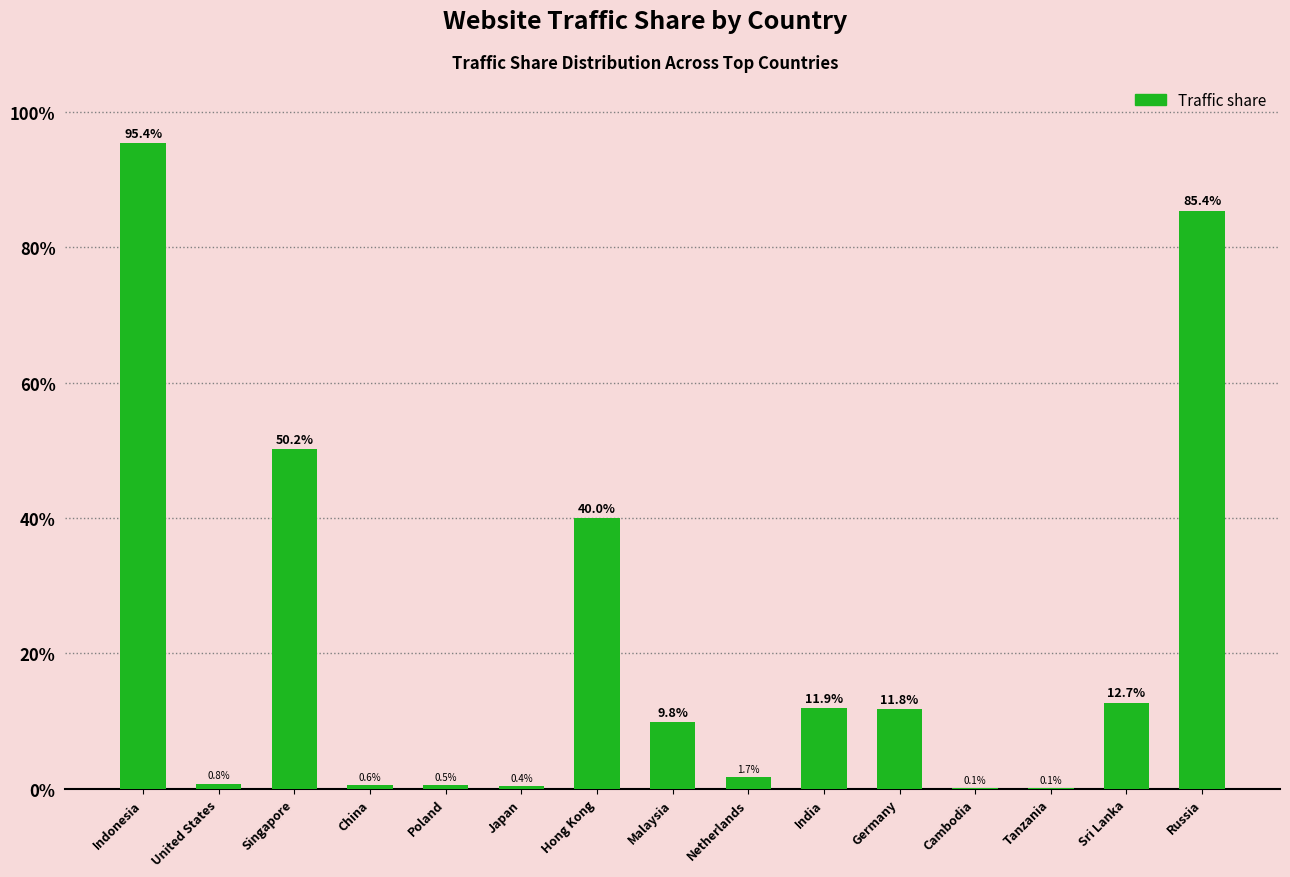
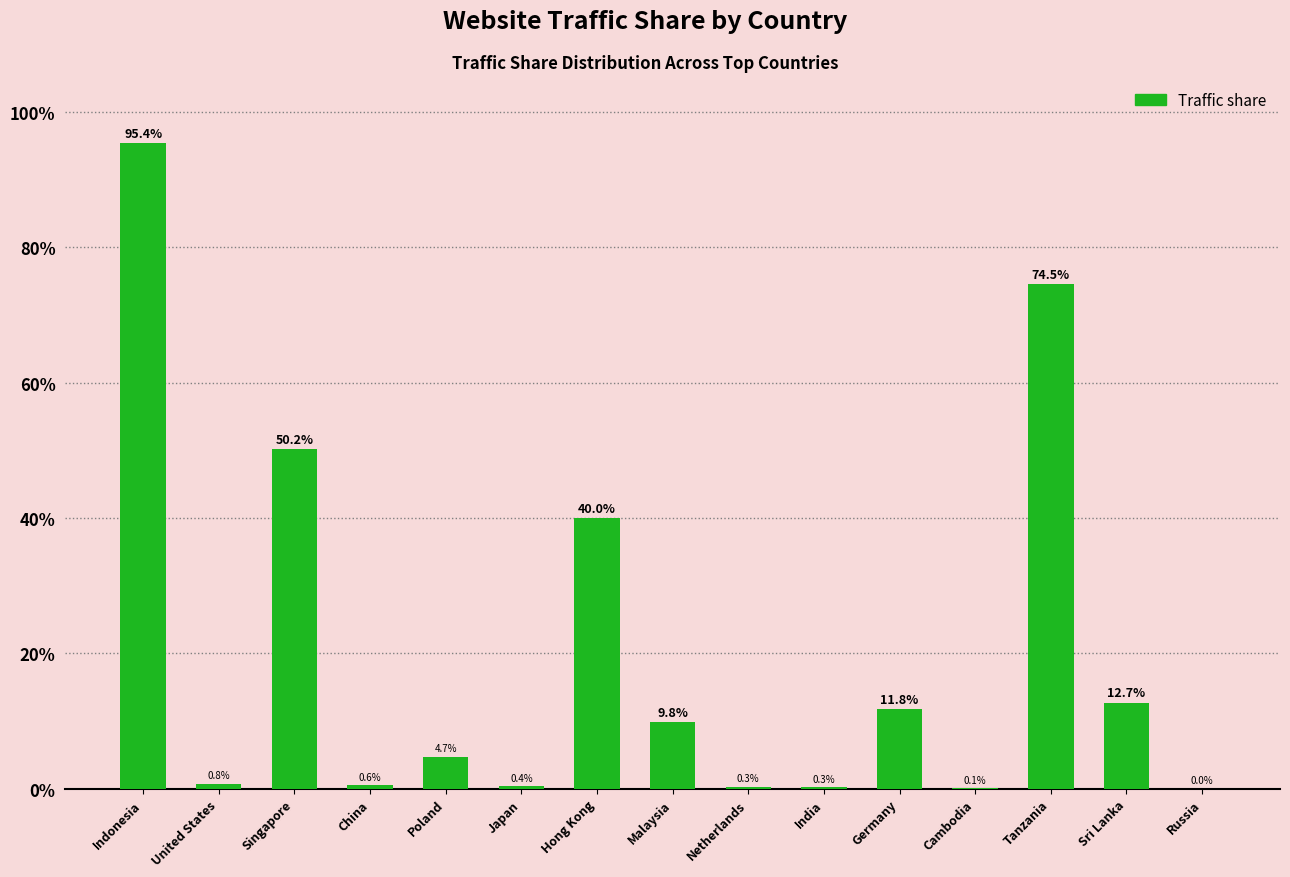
  {
    "Indonesia": "95.4%",
    "United States": "0.8%",
    "Singapore": "50.2%",
    "China": "0.6%",
-   "Poland": "0.5%",
+   "Poland": "4.7%",
    "Japan": "0.4%",
    "Hong Kong": "40.0%",
    "Malaysia": "9.8%",
-   "Netherlands": "1.7%",
-   "India": "11.9%",
+   "Netherlands": "0.3%",
+   "India": "0.3%",
    "Germany": "11.8%",
    "Cambodia": "0.1%",
-   "Tanzania": "0.1%",
+   "Tanzania": "74.5%",
    "Sri Lanka": "12.7%",
-   "Russia": "85.4%"
+   "Russia": "0.0%"
  }
